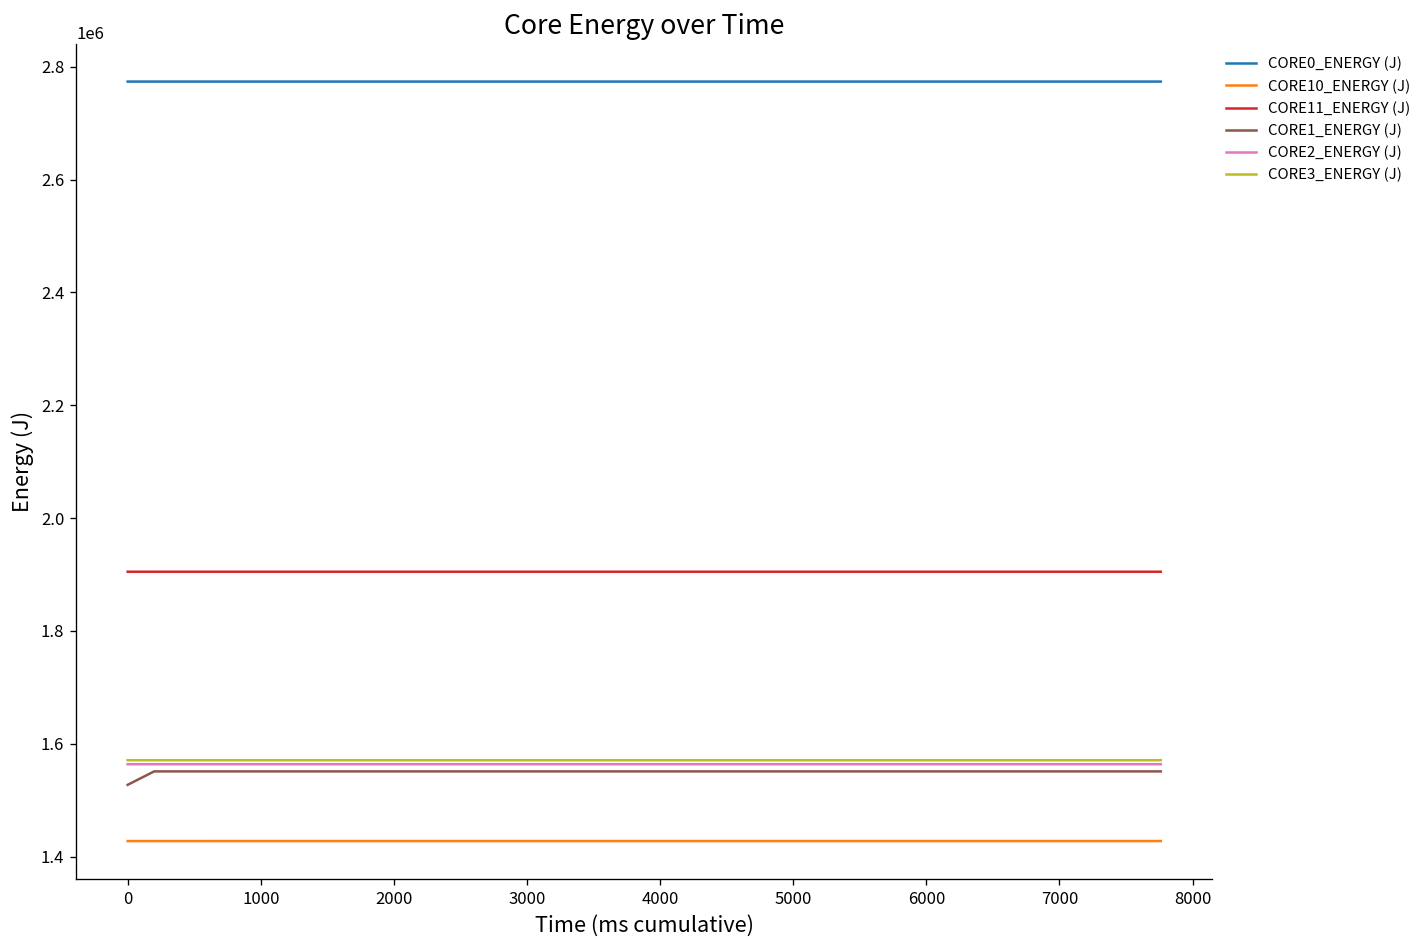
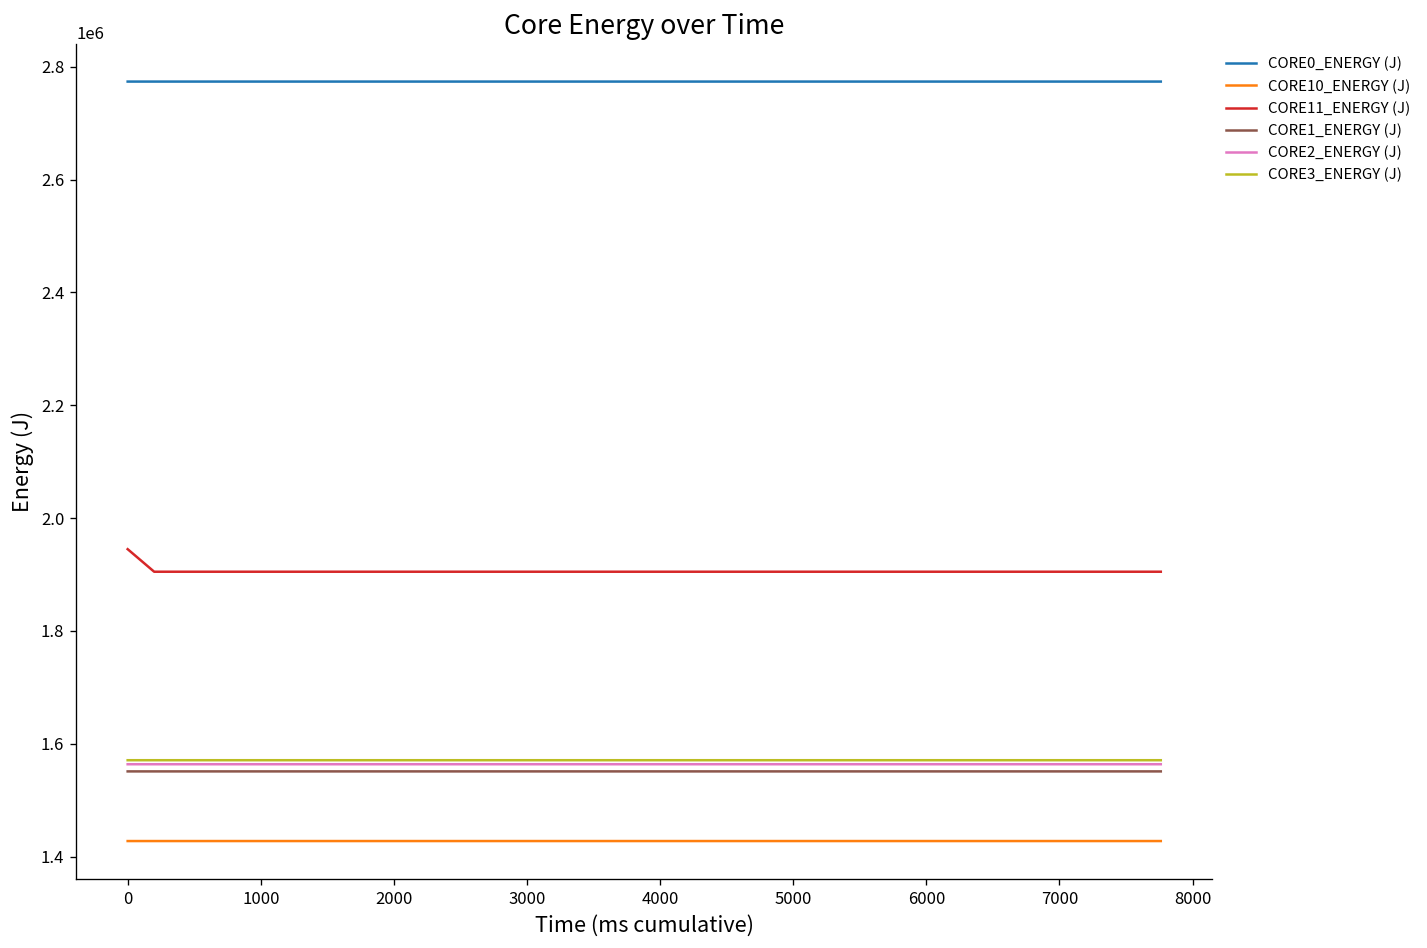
  {
    "CORE0_ENERGY (J)": {
      "0": 2770000
    },
    "CORE10_ENERGY (J)": {
      "0": 1430000
    },
    "CORE11_ENERGY (J)": {
-     "0": 1900000
+     "0": 1940000
    },
    "CORE1_ENERGY (J)": {
-     "0": 1530000
+     "0": 1550000
    },
    "CORE2_ENERGY (J)": {
      "0": 1560000
    },
    "CORE3_ENERGY (J)": {
      "0": 1570000
    }
  }
